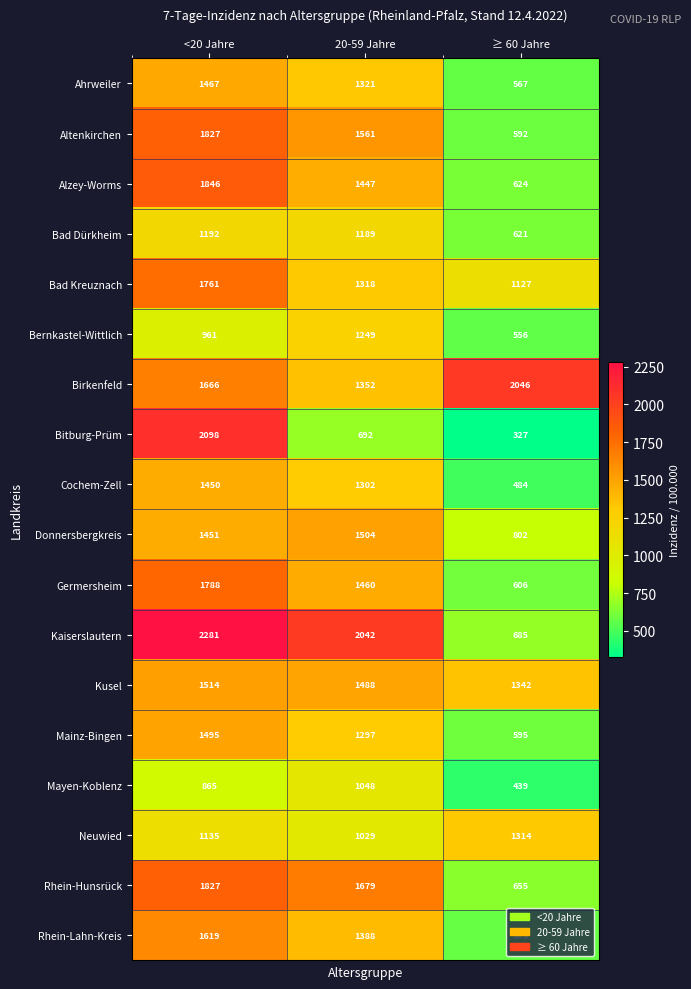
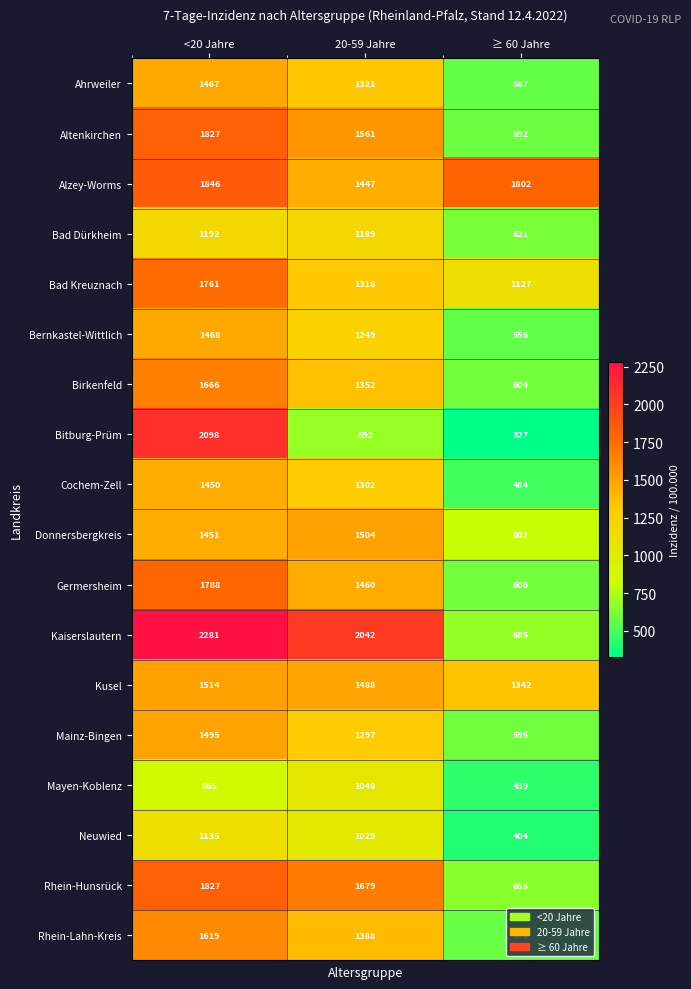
  {
    "Ahrweiler": {
      "<20 Jahre": 1467,
      "20-59 Jahre": 1321,
      "≥ 60 Jahre": 567
    },
    "Altenkirchen": {
      "<20 Jahre": 1827,
      "20-59 Jahre": 1561,
      "≥ 60 Jahre": 592
    },
    "Alzey-Worms": {
      "<20 Jahre": 1846,
      "20-59 Jahre": 1447,
-     "≥ 60 Jahre": 624
+     "≥ 60 Jahre": 1802
    },
    "Bad Dürkheim": {
      "<20 Jahre": 1192,
      "20-59 Jahre": 1189,
      "≥ 60 Jahre": 621
    },
    "Bad Kreuznach": {
      "<20 Jahre": 1761,
      "20-59 Jahre": 1318,
      "≥ 60 Jahre": 1127
    },
    "Bernkastel-Wittlich": {
-     "<20 Jahre": 961,
+     "<20 Jahre": 1468,
      "20-59 Jahre": 1249,
      "≥ 60 Jahre": 556
    },
    "Birkenfeld": {
      "<20 Jahre": 1666,
      "20-59 Jahre": 1352,
-     "≥ 60 Jahre": 2046
+     "≥ 60 Jahre": 604
    },
    "Bitburg-Prüm": {
      "<20 Jahre": 2098,
      "20-59 Jahre": 692,
      "≥ 60 Jahre": 327
    },
    "Cochem-Zell": {
      "<20 Jahre": 1450,
      "20-59 Jahre": 1302,
      "≥ 60 Jahre": 484
    },
    "Donnersbergkreis": {
      "<20 Jahre": 1451,
      "20-59 Jahre": 1504,
      "≥ 60 Jahre": 802
    },
    "Germersheim": {
      "<20 Jahre": 1788,
      "20-59 Jahre": 1460,
      "≥ 60 Jahre": 606
    },
    "Kaiserslautern": {
      "<20 Jahre": 2281,
      "20-59 Jahre": 2042,
      "≥ 60 Jahre": 685
    },
    "Kusel": {
      "<20 Jahre": 1514,
      "20-59 Jahre": 1488,
      "≥ 60 Jahre": 1342
    },
    "Mainz-Bingen": {
      "<20 Jahre": 1495,
      "20-59 Jahre": 1297,
      "≥ 60 Jahre": 595
    },
    "Mayen-Koblenz": {
      "<20 Jahre": 865,
      "20-59 Jahre": 1048,
      "≥ 60 Jahre": 439
    },
    "Neuwied": {
      "<20 Jahre": 1135,
      "20-59 Jahre": 1029,
-     "≥ 60 Jahre": 1314
+     "≥ 60 Jahre": 404
    },
    "Rhein-Hunsrück": {
      "<20 Jahre": 1827,
      "20-59 Jahre": 1679,
      "≥ 60 Jahre": 655
    },
    "Rhein-Lahn-Kreis": {
      "<20 Jahre": 1619,
      "20-59 Jahre": 1388
    }
  }
